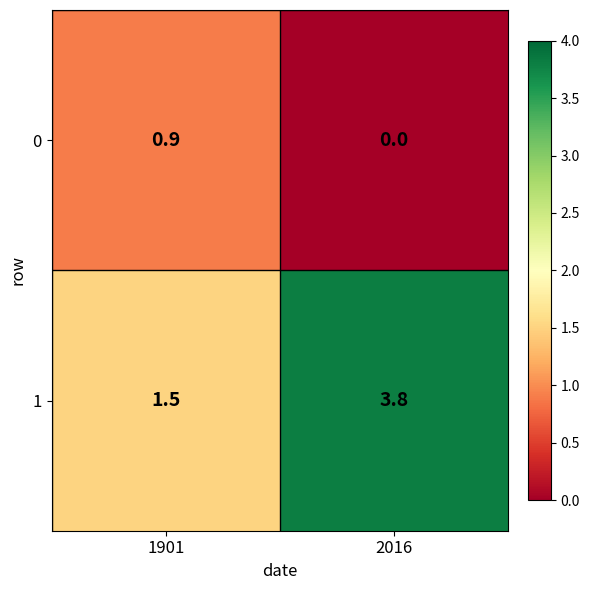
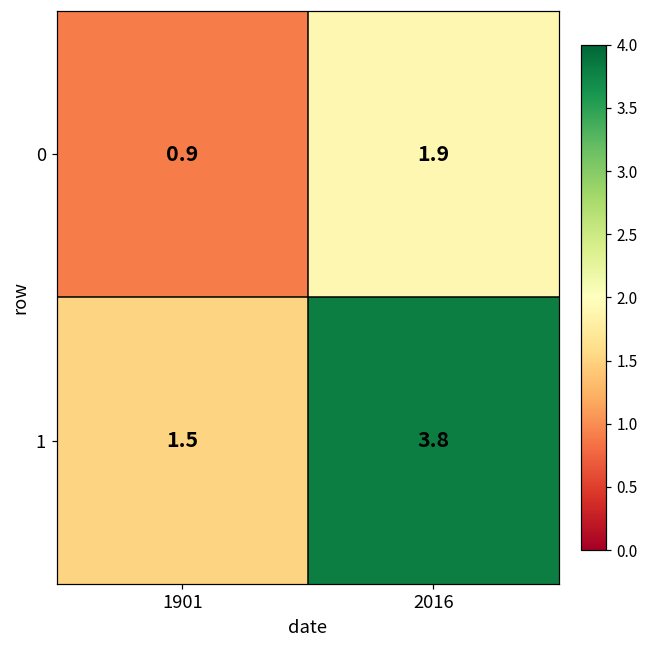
  {
    "0": {
      "1901": 0.9,
-     "2016": 0.0
+     "2016": 1.9
    },
    "1": {
      "1901": 1.5,
      "2016": 3.8
    }
  }
